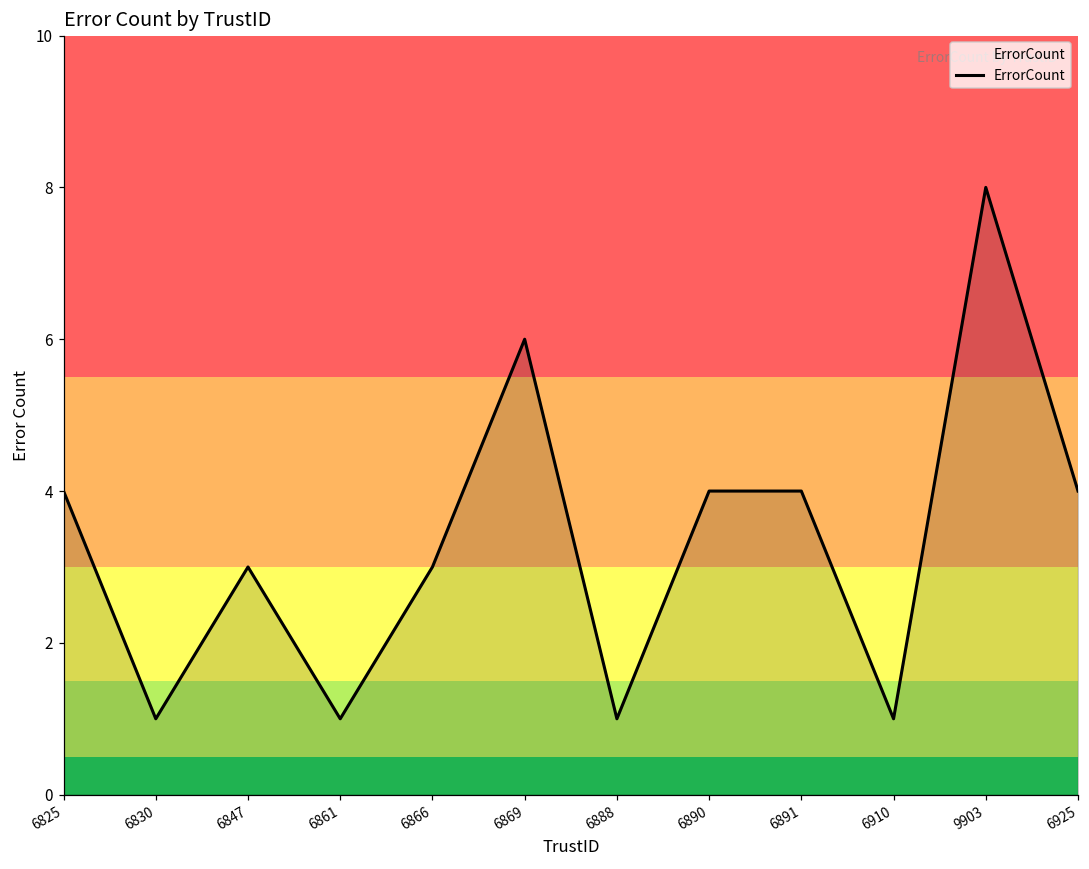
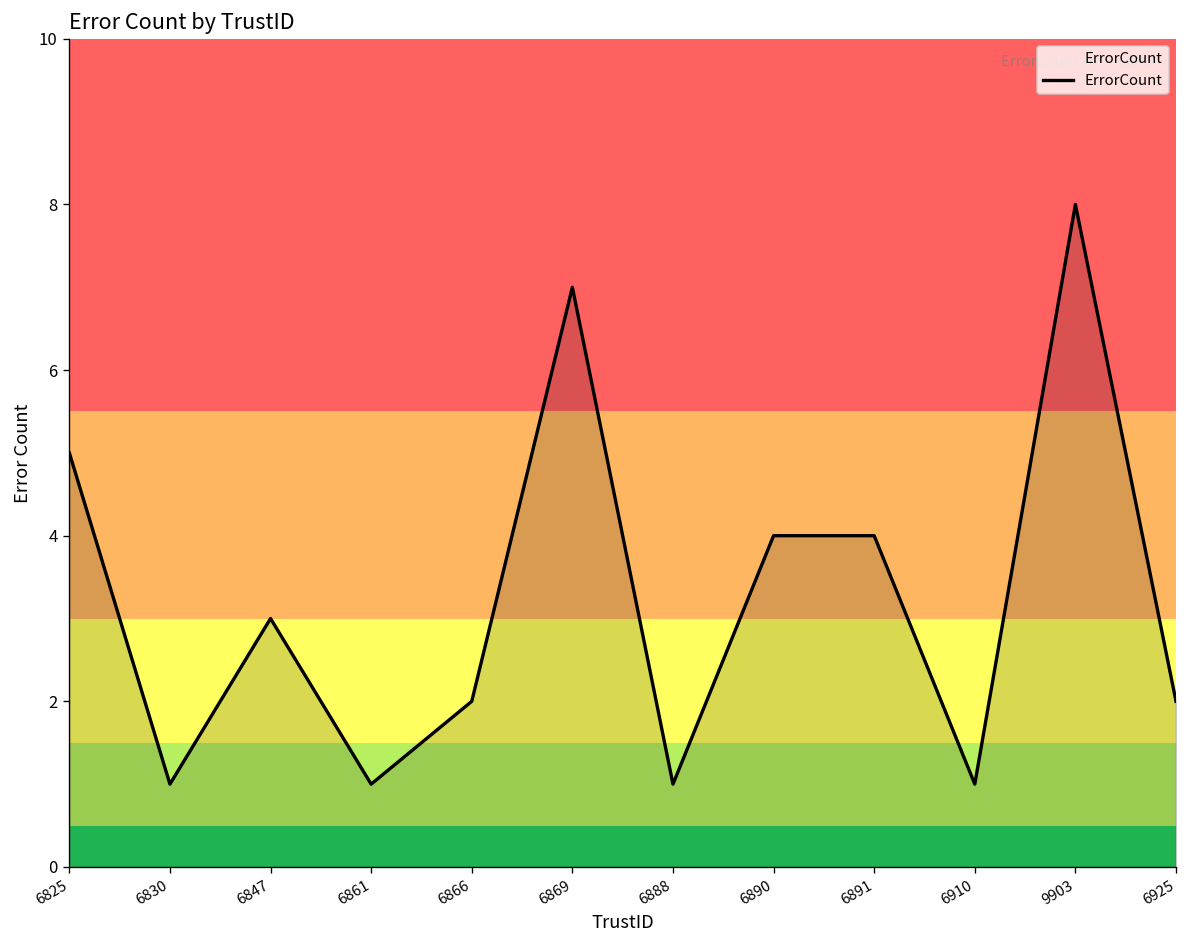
  {
-   "6825": 4,
+   "6825": 5,
    "6830": 1,
    "6847": 3,
    "6861": 1,
-   "6866": 3,
-   "6869": 6,
+   "6866": 2,
+   "6869": 7,
    "6888": 1,
    "6890": 4,
    "6891": 4,
    "6910": 1,
    "9903": 8,
-   "6925": 4
+   "6925": 2
  }
